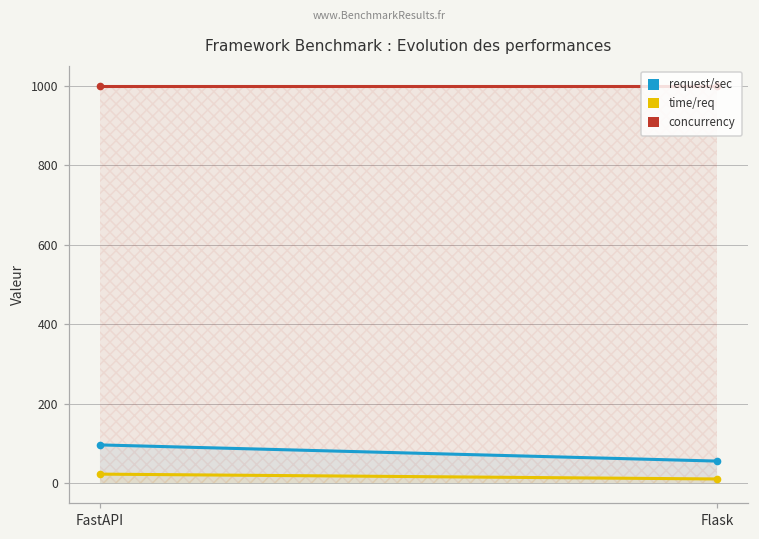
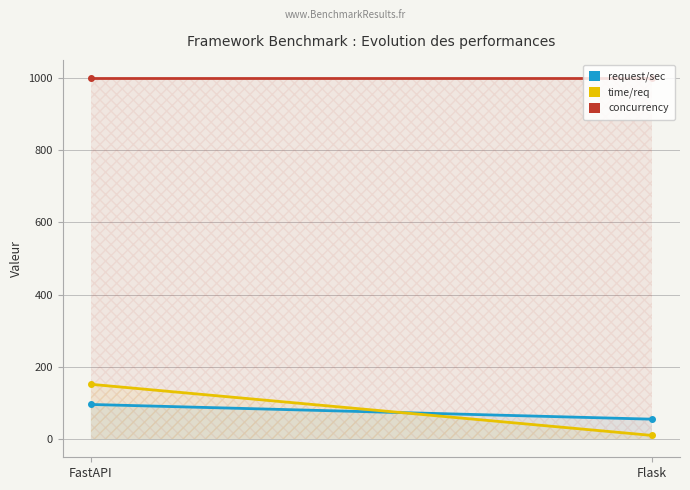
  {
    "request/sec": {
      "FastAPI": 100,
      "Flask": 60
    },
    "time/req": {
-     "FastAPI": 20,
+     "FastAPI": 150,
      "Flask": 10
    },
    "concurrency": {
      "FastAPI": 1000
    }
  }
